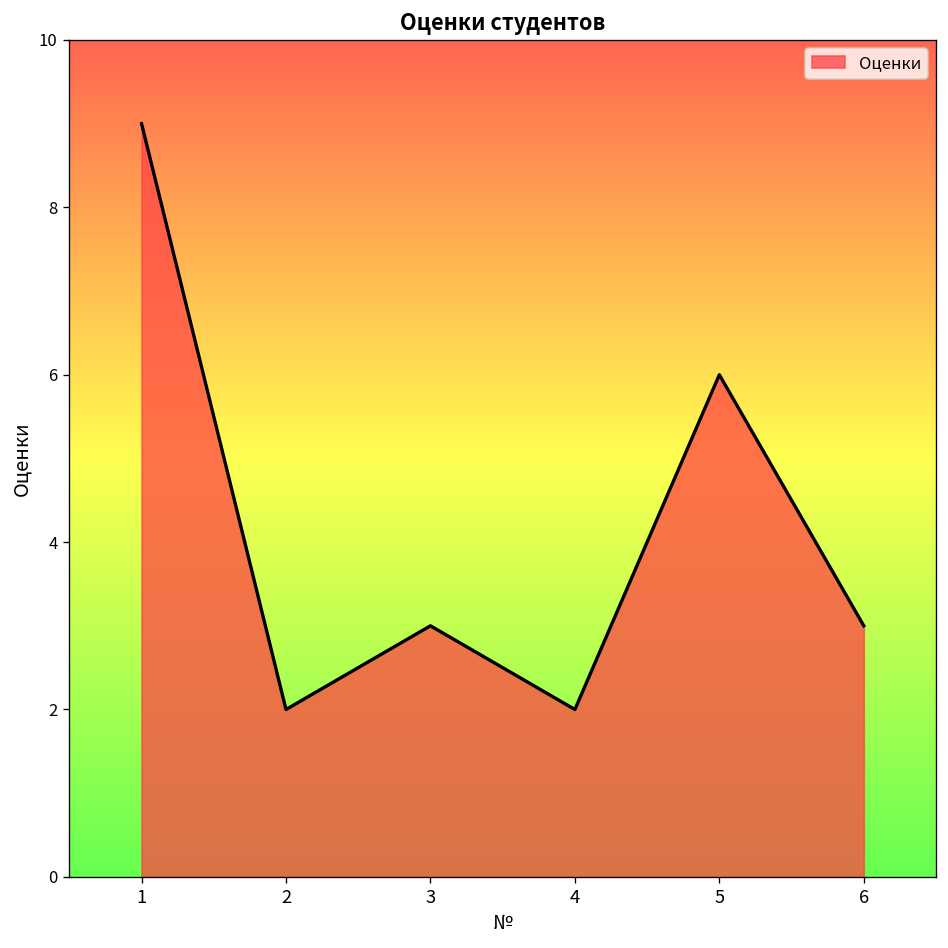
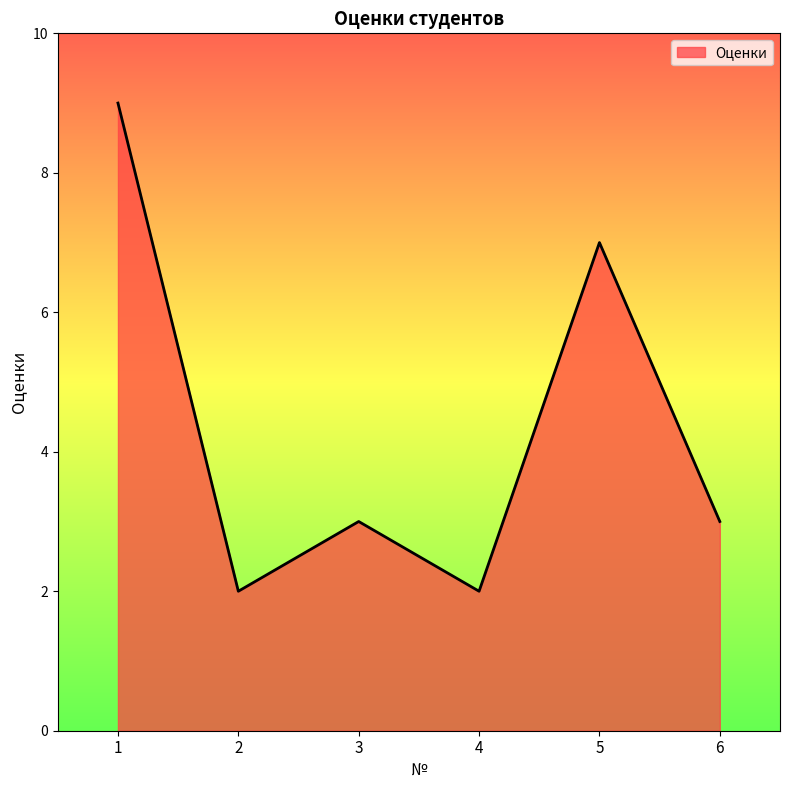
  {
    "1": 9,
    "2": 2,
    "3": 3,
    "4": 2,
-   "5": 6,
+   "5": 7,
    "6": 3
  }
